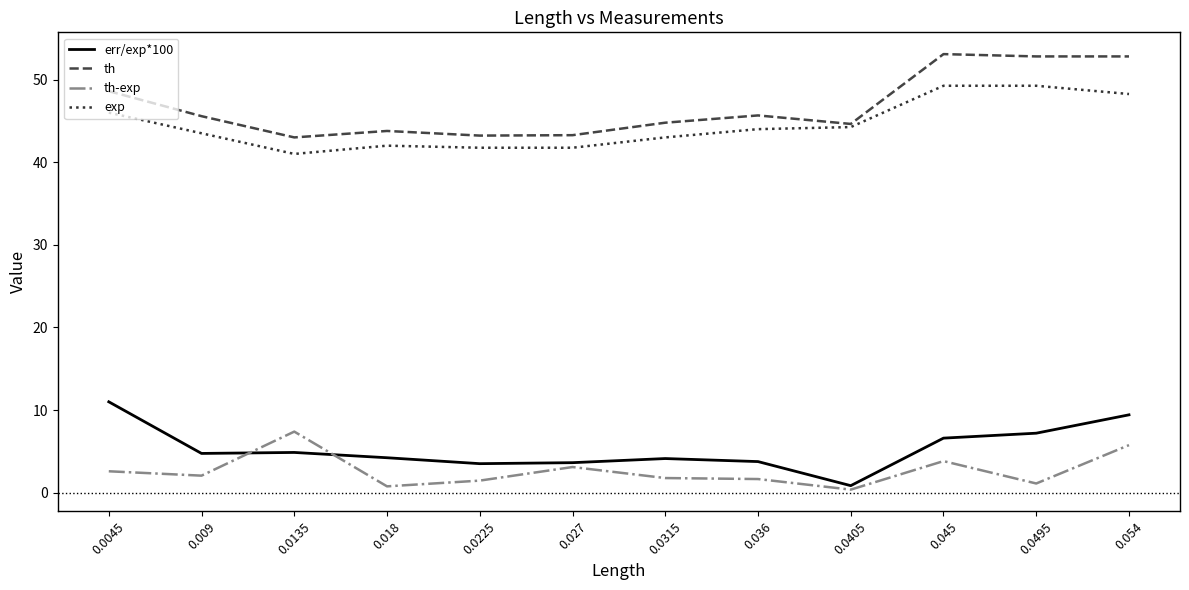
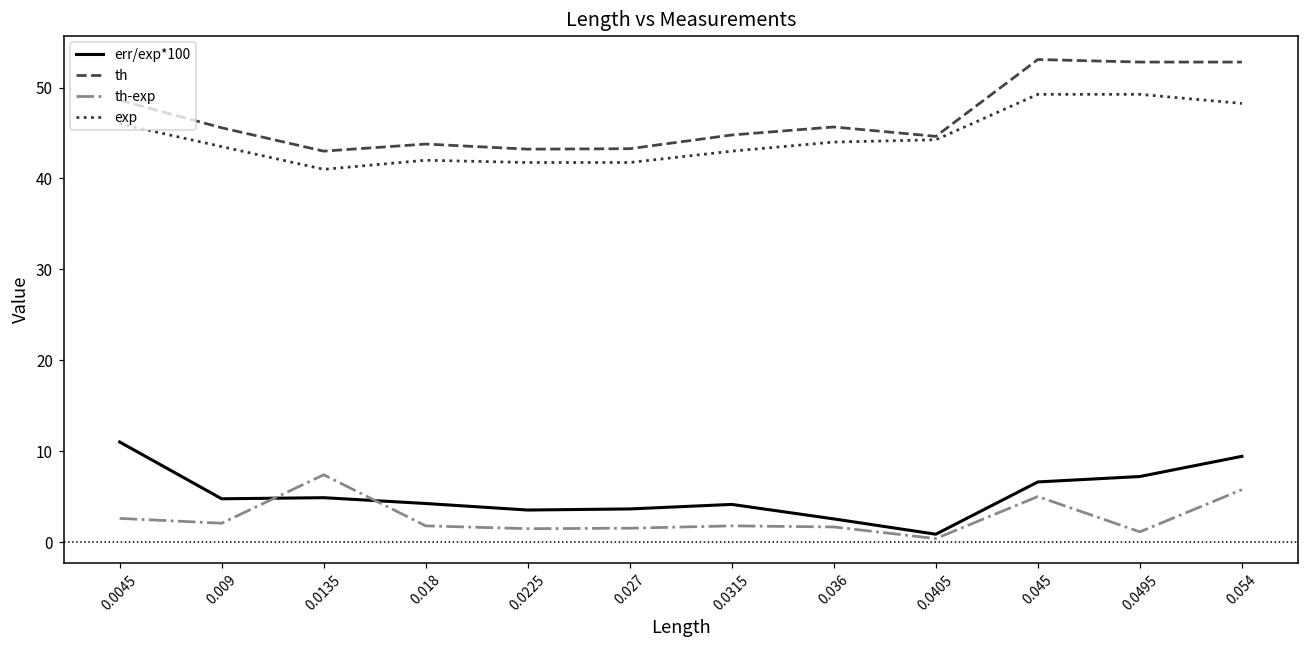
  {
    "err/exp*100": {
      "0.0045": 11,
      "0.009": 5,
      "0.0135": 5,
      "0.018": 4,
      "0.0225": 4,
      "0.027": 4,
      "0.0315": 4,
-     "0.036": 4,
+     "0.036": 3,
      "0.0405": 1,
      "0.045": 7,
      "0.0495": 7,
      "0.054": 9
    },
    "th-exp": {
      "0.0045": 3,
      "0.009": 2,
      "0.0135": 7,
-     "0.018": 1,
+     "0.018": 2,
      "0.0225": 1,
-     "0.027": 3,
+     "0.027": 2,
      "0.0315": 2,
      "0.036": 2,
      "0.0405": 0,
-     "0.045": 4,
+     "0.045": 5,
      "0.0495": 1,
      "0.054": 6
    }
  }
